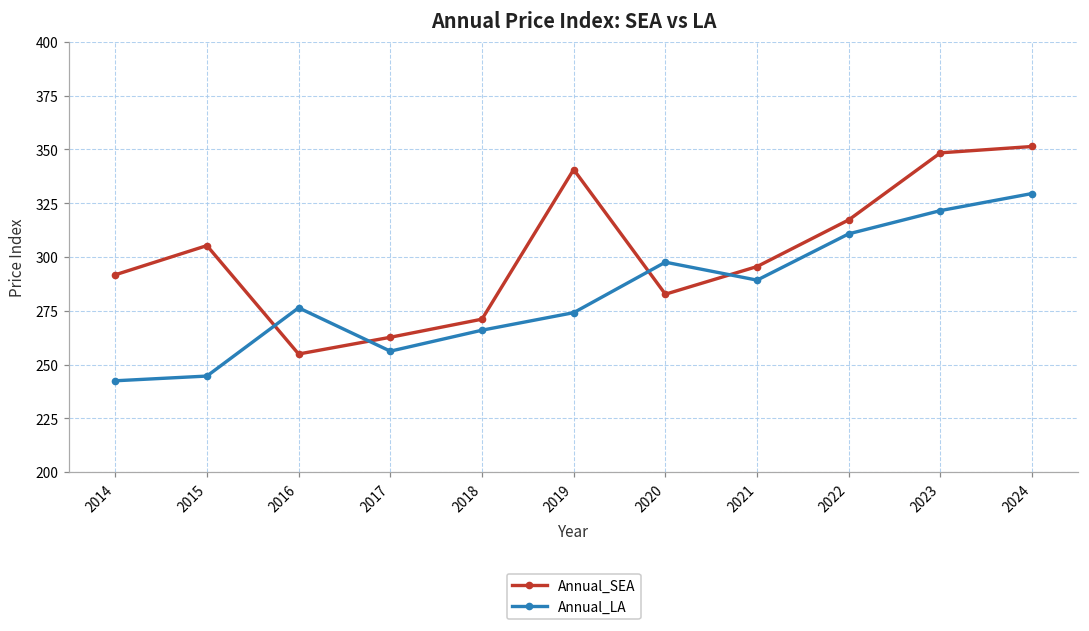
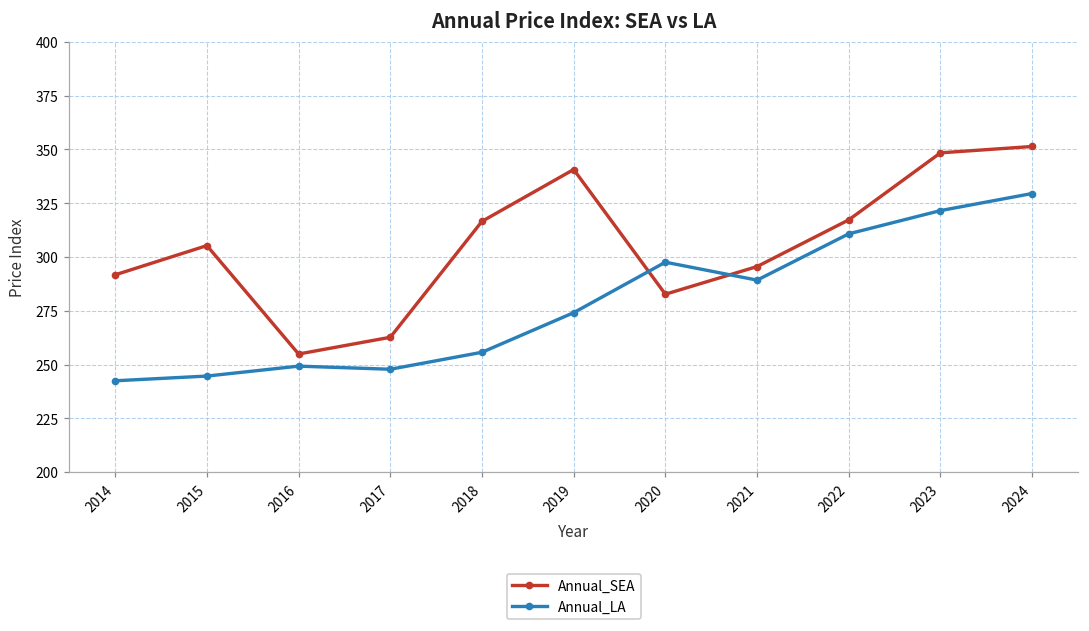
  {
    "Annual_SEA": {
      "2014": 292,
      "2015": 305,
      "2016": 255,
      "2017": 263,
-     "2018": 271,
+     "2018": 317,
      "2019": 341,
      "2020": 283,
      "2021": 296,
      "2022": 317,
      "2023": 348,
      "2024": 351
    },
    "Annual_LA": {
      "2014": 242,
      "2015": 245,
-     "2016": 276,
-     "2017": 256,
-     "2018": 266,
+     "2016": 249,
+     "2017": 248,
+     "2018": 256,
      "2019": 274,
      "2020": 298,
      "2021": 289,
      "2022": 311,
      "2023": 322,
      "2024": 330
    }
  }
